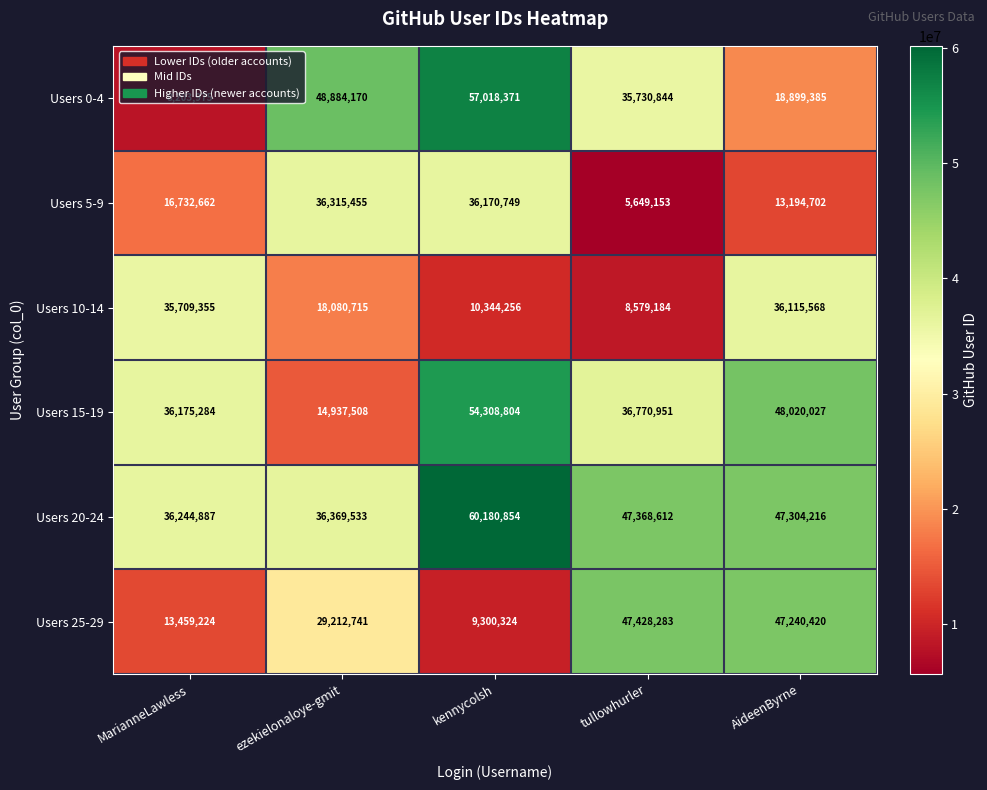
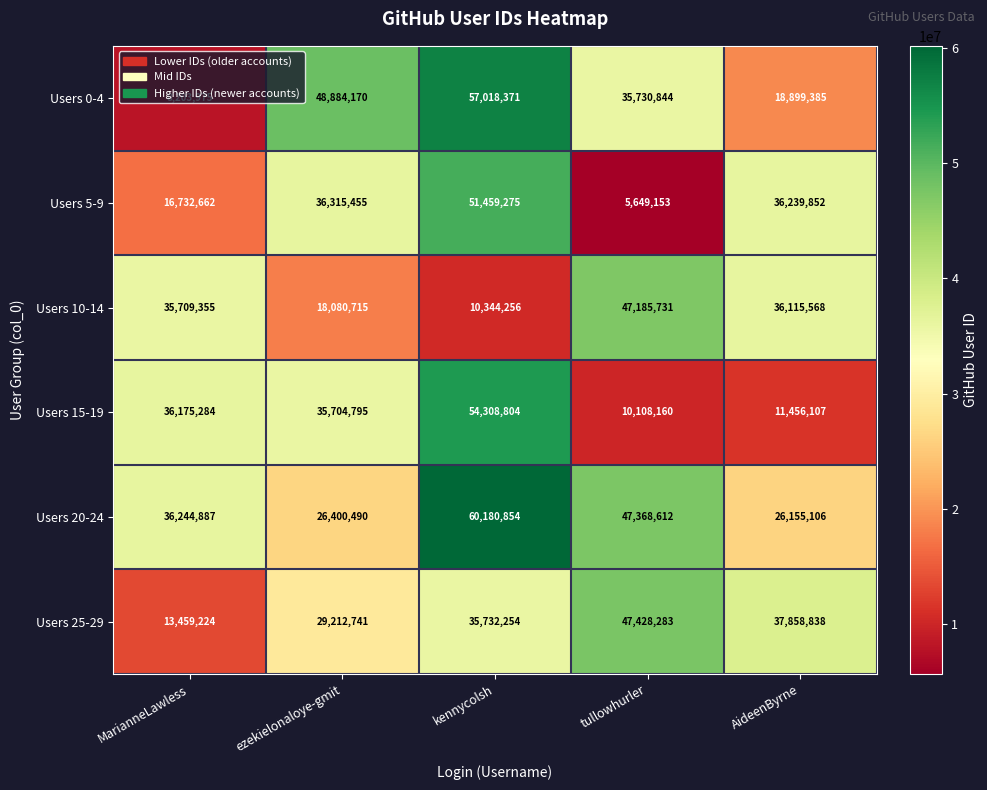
  {
    "Users 0-4": {
      "ezekielonaloye-gmit": "48,884,170",
      "kennycolsh": "57,018,371",
      "tullowhurler": "35,730,844",
      "AideenByrne": "18,899,385"
    },
    "Users 5-9": {
      "MarianneLawless": "16,732,662",
      "ezekielonaloye-gmit": "36,315,455",
-     "kennycolsh": "36,170,749",
+     "kennycolsh": "51,459,275",
      "tullowhurler": "5,649,153",
-     "AideenByrne": "13,194,702"
+     "AideenByrne": "36,239,852"
    },
    "Users 10-14": {
      "MarianneLawless": "35,709,355",
      "ezekielonaloye-gmit": "18,080,715",
      "kennycolsh": "10,344,256",
-     "tullowhurler": "8,579,184",
+     "tullowhurler": "47,185,731",
      "AideenByrne": "36,115,568"
    },
    "Users 15-19": {
      "MarianneLawless": "36,175,284",
-     "ezekielonaloye-gmit": "14,937,508",
+     "ezekielonaloye-gmit": "35,704,795",
      "kennycolsh": "54,308,804",
-     "tullowhurler": "36,770,951",
-     "AideenByrne": "48,020,027"
+     "tullowhurler": "10,108,160",
+     "AideenByrne": "11,456,107"
    },
    "Users 20-24": {
      "MarianneLawless": "36,244,887",
-     "ezekielonaloye-gmit": "36,369,533",
+     "ezekielonaloye-gmit": "26,400,490",
      "kennycolsh": "60,180,854",
      "tullowhurler": "47,368,612",
-     "AideenByrne": "47,304,216"
+     "AideenByrne": "26,155,106"
    },
    "Users 25-29": {
      "MarianneLawless": "13,459,224",
      "ezekielonaloye-gmit": "29,212,741",
-     "kennycolsh": "9,300,324",
+     "kennycolsh": "35,732,254",
      "tullowhurler": "47,428,283",
-     "AideenByrne": "47,240,420"
+     "AideenByrne": "37,858,838"
    }
  }
